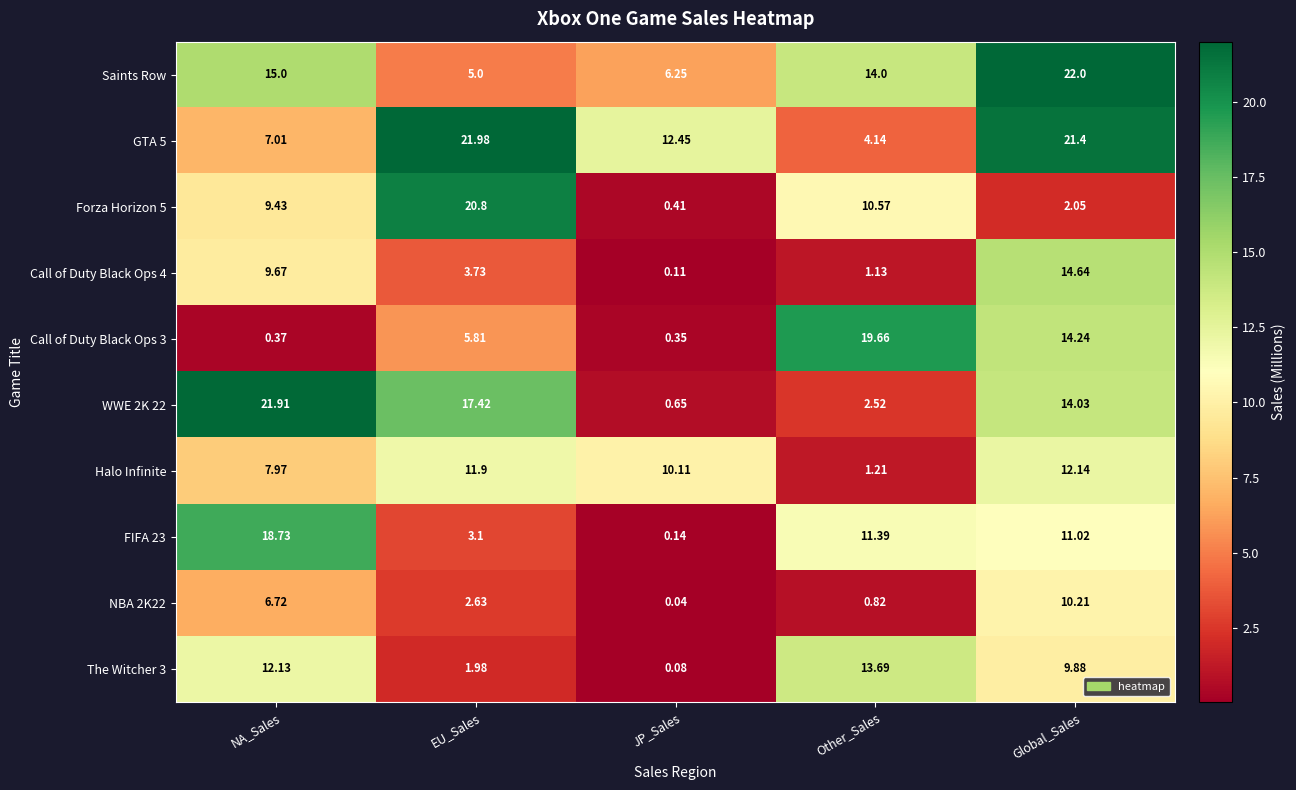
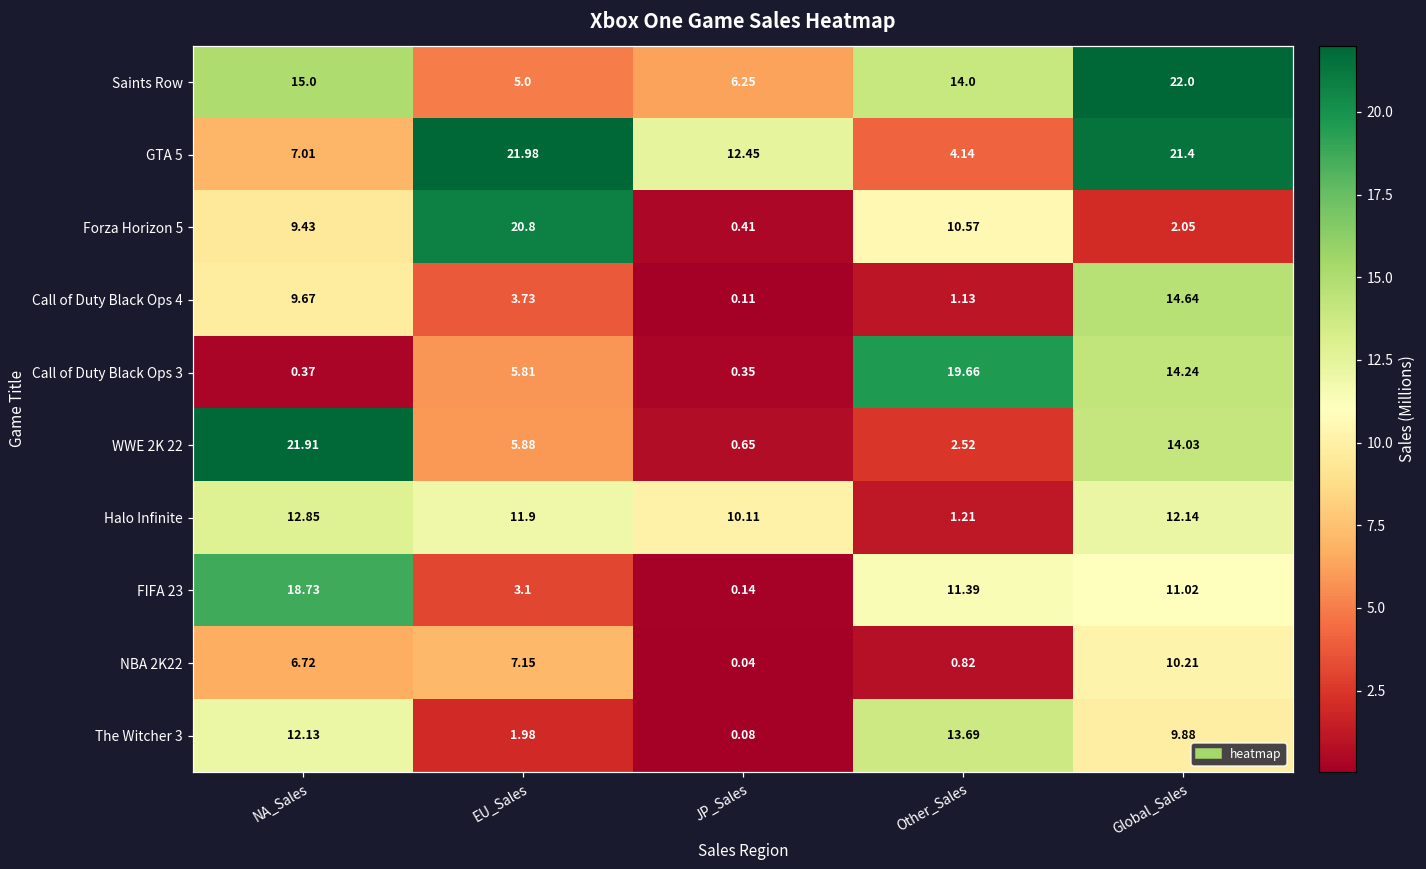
  {
    "Saints Row": {
      "NA_Sales": 15.0,
      "EU_Sales": 5.0,
      "JP_Sales": 6.25,
      "Other_Sales": 14.0,
      "Global_Sales": 22.0
    },
    "GTA 5": {
      "NA_Sales": 7.01,
      "EU_Sales": 21.98,
      "JP_Sales": 12.45,
      "Other_Sales": 4.14,
      "Global_Sales": 21.4
    },
    "Forza Horizon 5": {
      "NA_Sales": 9.43,
      "EU_Sales": 20.8,
      "JP_Sales": 0.41,
      "Other_Sales": 10.57,
      "Global_Sales": 2.05
    },
    "Call of Duty Black Ops 4": {
      "NA_Sales": 9.67,
      "EU_Sales": 3.73,
      "JP_Sales": 0.11,
      "Other_Sales": 1.13,
      "Global_Sales": 14.64
    },
    "Call of Duty Black Ops 3": {
      "NA_Sales": 0.37,
      "EU_Sales": 5.81,
      "JP_Sales": 0.35,
      "Other_Sales": 19.66,
      "Global_Sales": 14.24
    },
    "WWE 2K 22": {
      "NA_Sales": 21.91,
-     "EU_Sales": 17.42,
+     "EU_Sales": 5.88,
      "JP_Sales": 0.65,
      "Other_Sales": 2.52,
      "Global_Sales": 14.03
    },
    "Halo Infinite": {
-     "NA_Sales": 7.97,
+     "NA_Sales": 12.85,
      "EU_Sales": 11.9,
      "JP_Sales": 10.11,
      "Other_Sales": 1.21,
      "Global_Sales": 12.14
    },
    "FIFA 23": {
      "NA_Sales": 18.73,
      "EU_Sales": 3.1,
      "JP_Sales": 0.14,
      "Other_Sales": 11.39,
      "Global_Sales": 11.02
    },
    "NBA 2K22": {
      "NA_Sales": 6.72,
-     "EU_Sales": 2.63,
+     "EU_Sales": 7.15,
      "JP_Sales": 0.04,
      "Other_Sales": 0.82,
      "Global_Sales": 10.21
    },
    "The Witcher 3": {
      "NA_Sales": 12.13,
      "EU_Sales": 1.98,
      "JP_Sales": 0.08,
      "Other_Sales": 13.69,
      "Global_Sales": 9.88
    }
  }
